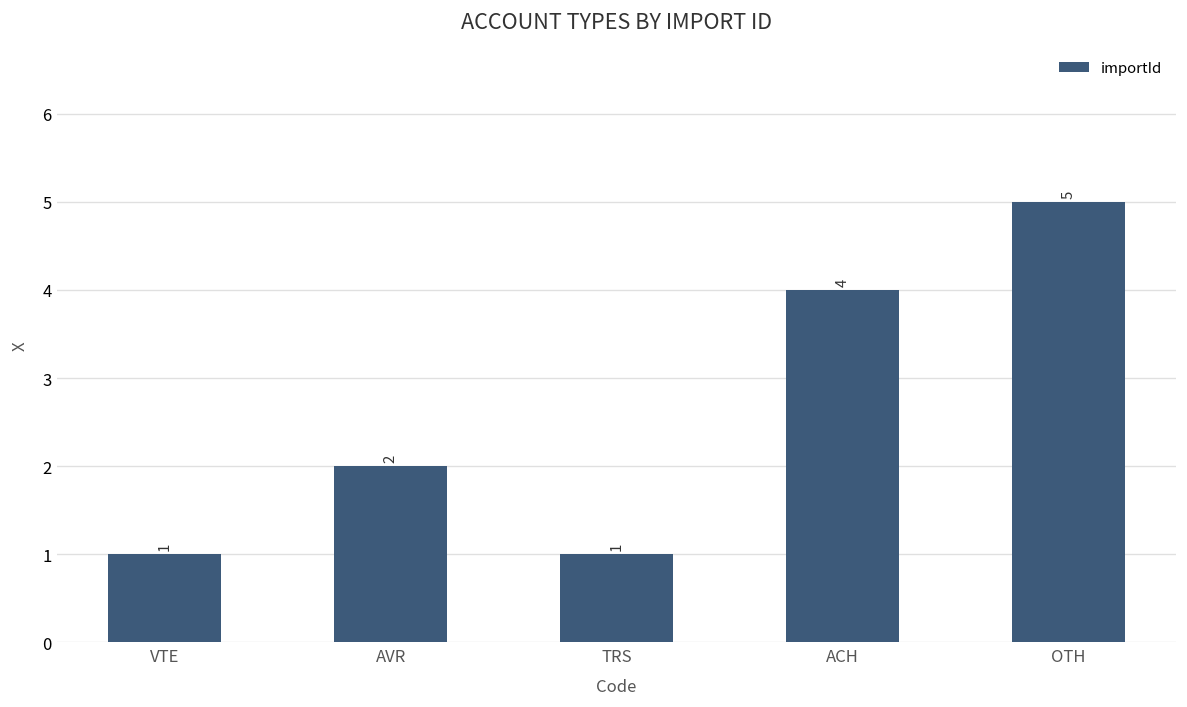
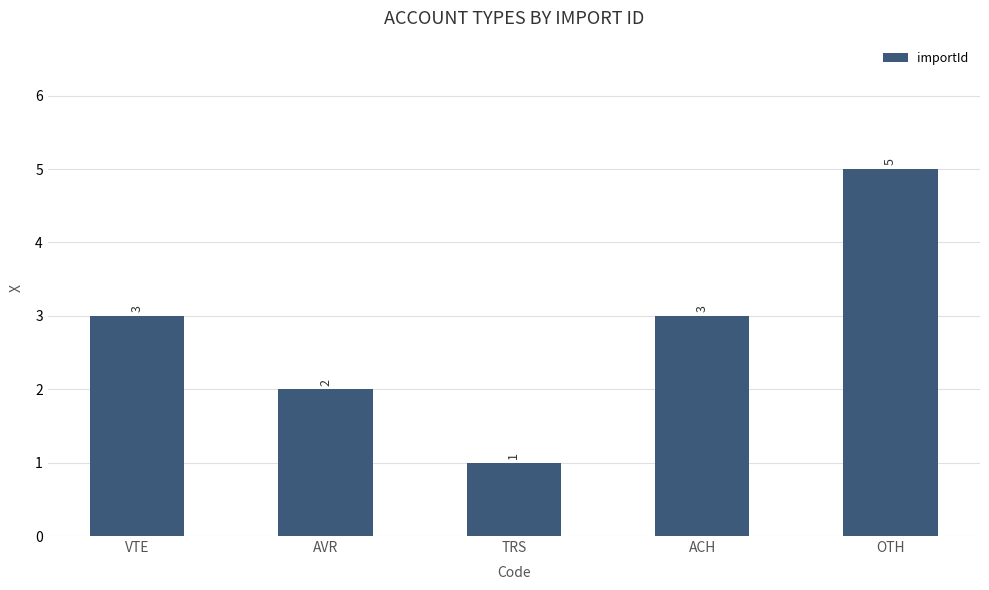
  {
-   "VTE": 1,
+   "VTE": 3,
    "AVR": 2,
    "TRS": 1,
-   "ACH": 4,
+   "ACH": 3,
    "OTH": 5
  }
